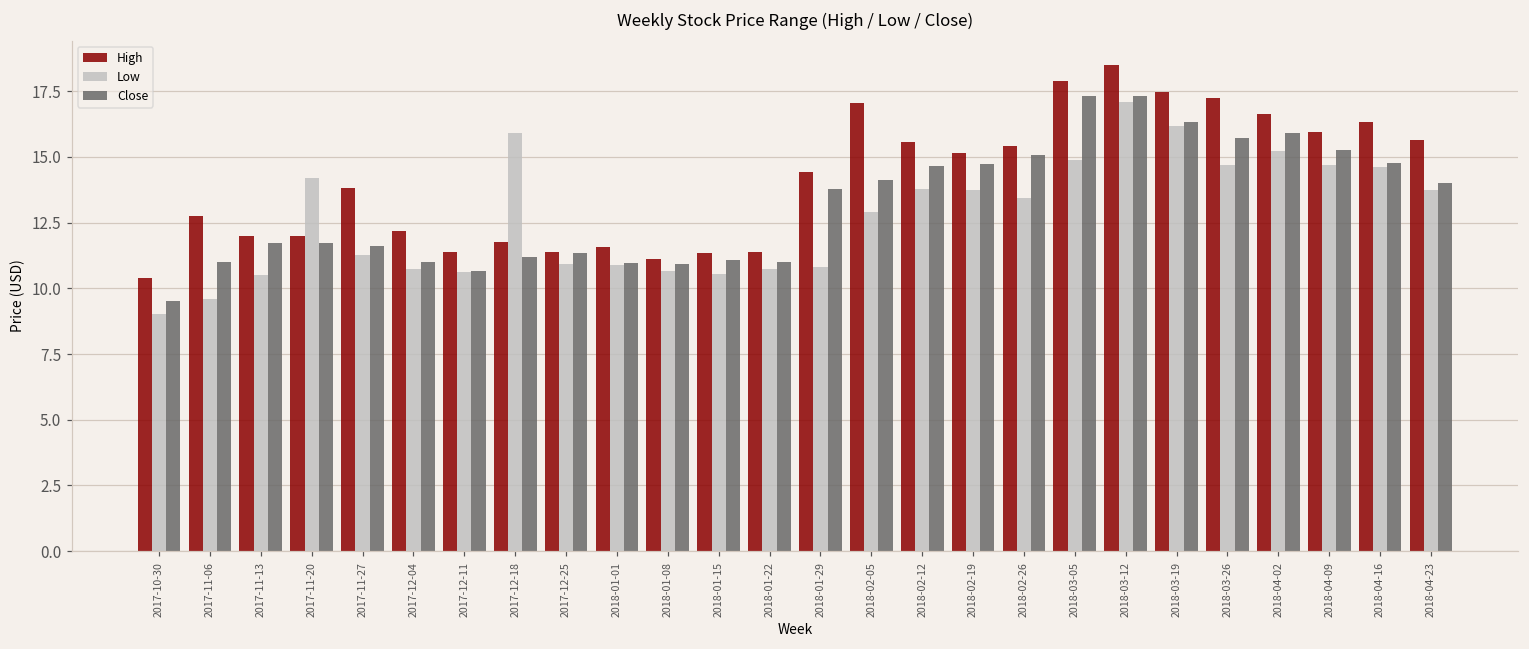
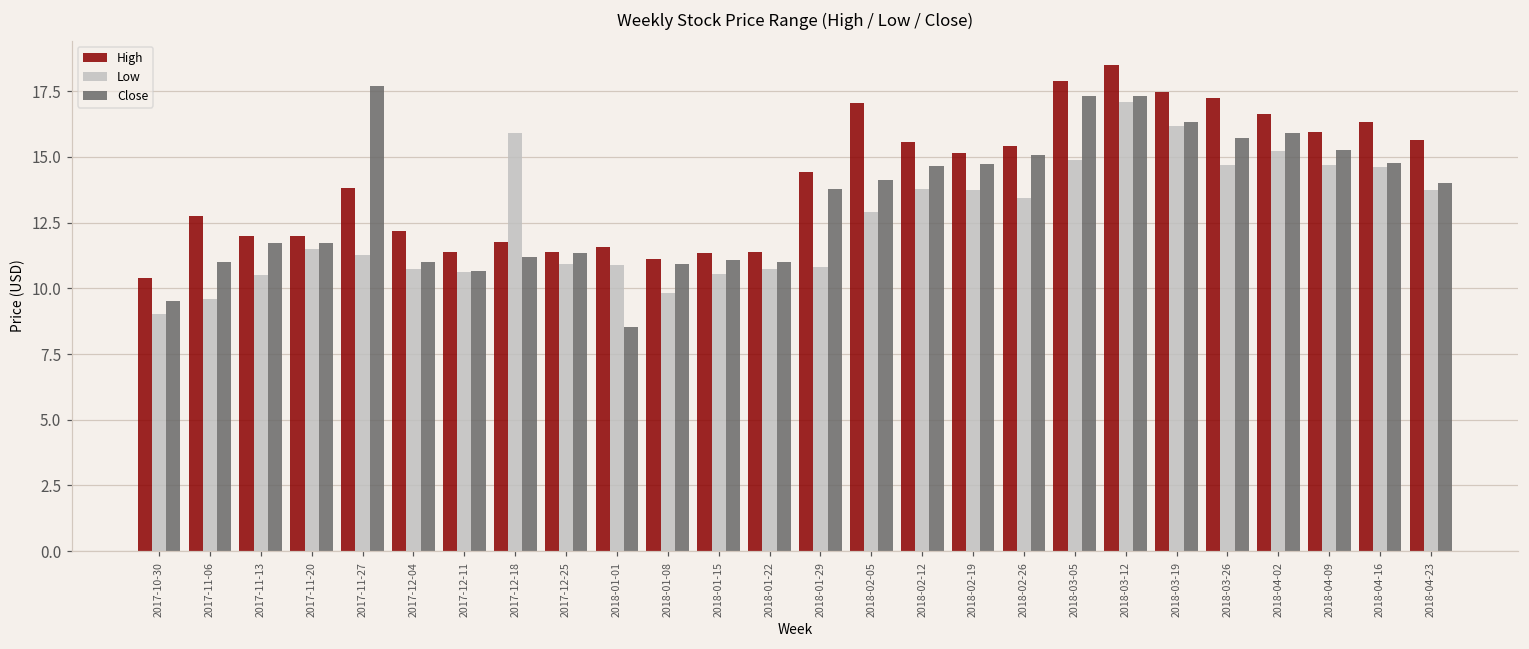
  {
    "High": {
      "2017-10-30": 10.4,
      "2017-11-06": 12.8,
      "2017-11-13": 12.0,
      "2017-11-20": 12.0,
      "2017-11-27": 13.8,
      "2017-12-04": 12.2,
      "2017-12-11": 11.4,
      "2017-12-18": 11.8,
      "2017-12-25": 11.4,
      "2018-01-01": 11.6,
      "2018-01-08": 11.1,
      "2018-01-15": 11.3,
      "2018-01-22": 11.4,
      "2018-01-29": 14.4,
      "2018-02-05": 17.0,
      "2018-02-12": 15.6,
      "2018-02-19": 15.2,
      "2018-02-26": 15.4,
      "2018-03-05": 17.9,
      "2018-03-12": 18.5,
      "2018-03-19": 17.5,
      "2018-03-26": 17.3,
      "2018-04-02": 16.6,
      "2018-04-09": 16.0,
      "2018-04-16": 16.3,
      "2018-04-23": 15.6
    },
    "Low": {
      "2017-10-30": 9.0,
      "2017-11-06": 9.6,
      "2017-11-13": 10.5,
-     "2017-11-20": 14.2,
+     "2017-11-20": 11.5,
      "2017-11-27": 11.3,
      "2017-12-04": 10.7,
      "2017-12-11": 10.6,
      "2017-12-18": 15.9,
      "2017-12-25": 10.9,
      "2018-01-01": 10.9,
-     "2018-01-08": 10.6,
+     "2018-01-08": 9.8,
      "2018-01-15": 10.6,
      "2018-01-22": 10.7,
      "2018-01-29": 10.8,
      "2018-02-05": 12.9,
      "2018-02-12": 13.8,
      "2018-02-19": 13.7,
      "2018-02-26": 13.4,
      "2018-03-05": 14.9,
      "2018-03-12": 17.1,
      "2018-03-19": 16.2,
      "2018-03-26": 14.7,
      "2018-04-02": 15.2,
      "2018-04-09": 14.7,
      "2018-04-16": 14.6,
      "2018-04-23": 13.7
    },
    "Close": {
      "2017-10-30": 9.5,
      "2017-11-06": 11.0,
      "2017-11-13": 11.7,
      "2017-11-20": 11.7,
-     "2017-11-27": 11.6,
+     "2017-11-27": 17.7,
      "2017-12-04": 11.0,
      "2017-12-11": 10.7,
      "2017-12-18": 11.2,
      "2017-12-25": 11.3,
-     "2018-01-01": 11.0,
+     "2018-01-01": 8.5,
      "2018-01-08": 10.9,
      "2018-01-15": 11.1,
      "2018-01-22": 11.0,
      "2018-01-29": 13.8,
      "2018-02-05": 14.1,
      "2018-02-12": 14.7,
      "2018-02-19": 14.7,
      "2018-02-26": 15.1,
      "2018-03-05": 17.3,
      "2018-03-12": 17.3,
      "2018-03-19": 16.3,
      "2018-03-26": 15.7,
      "2018-04-02": 15.9,
      "2018-04-09": 15.3,
      "2018-04-16": 14.8,
      "2018-04-23": 14.0
    }
  }
